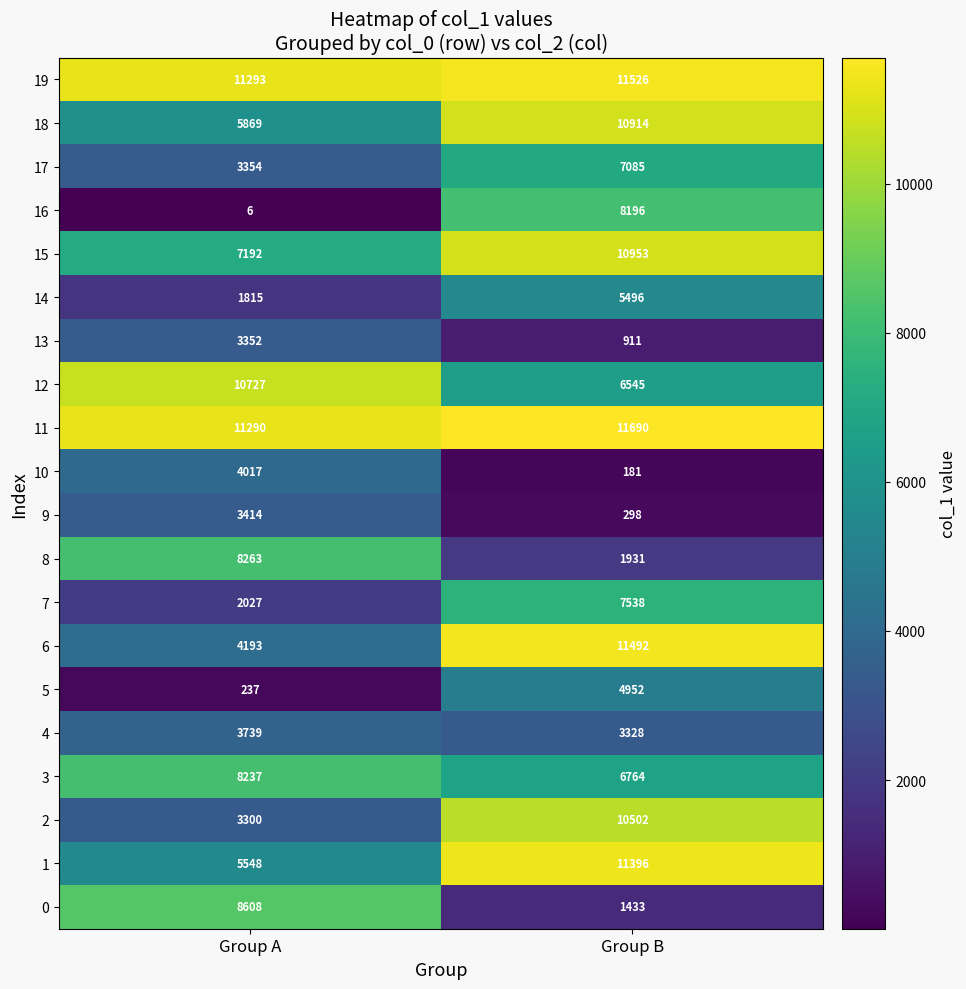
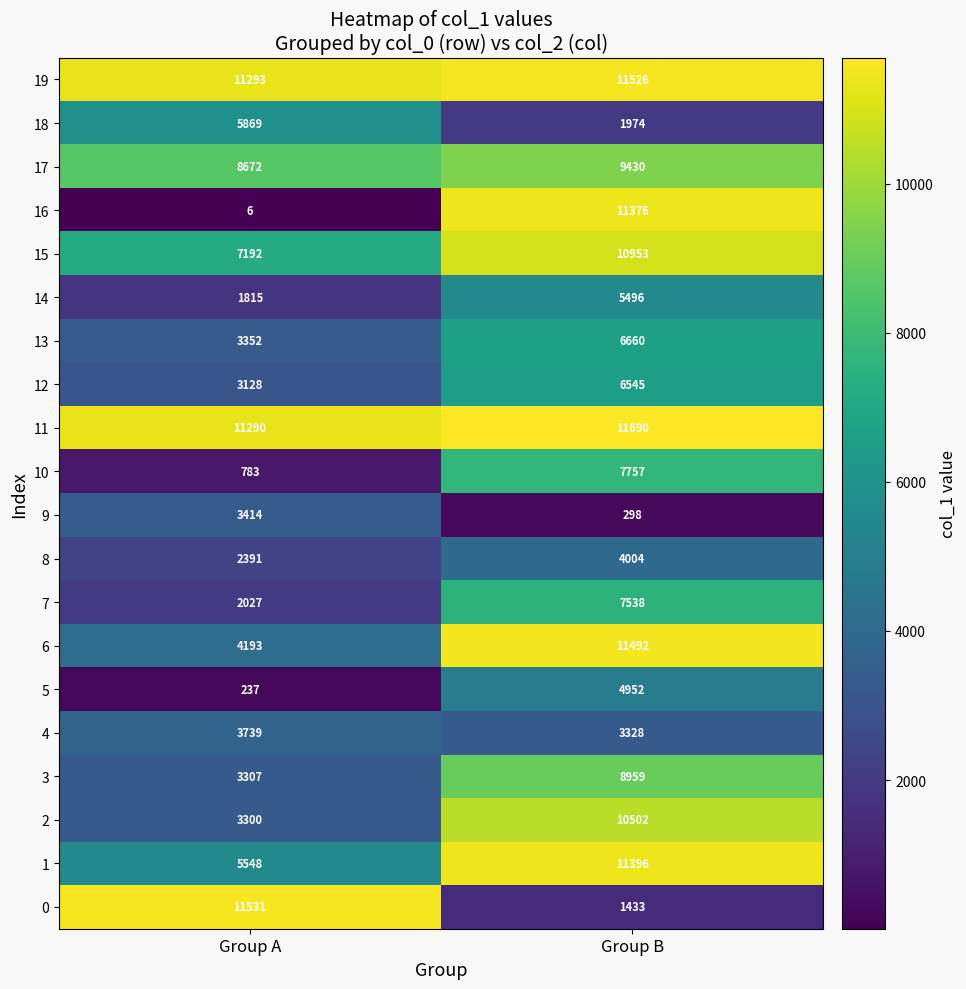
  {
    "19": {
      "Group A": 11293,
      "Group B": 11526
    },
    "18": {
      "Group A": 5869,
-     "Group B": 10914
+     "Group B": 1974
    },
    "17": {
-     "Group A": 3354,
-     "Group B": 7085
+     "Group A": 8672,
+     "Group B": 9430
    },
    "16": {
      "Group A": 6,
-     "Group B": 8196
+     "Group B": 11376
    },
    "15": {
      "Group A": 7192,
      "Group B": 10953
    },
    "14": {
      "Group A": 1815,
      "Group B": 5496
    },
    "13": {
      "Group A": 3352,
-     "Group B": 911
+     "Group B": 6660
    },
    "12": {
-     "Group A": 10727,
+     "Group A": 3128,
      "Group B": 6545
    },
    "11": {
      "Group A": 11290,
      "Group B": 11690
    },
    "10": {
-     "Group A": 4017,
-     "Group B": 181
+     "Group A": 783,
+     "Group B": 7757
    },
    "9": {
      "Group A": 3414,
      "Group B": 298
    },
    "8": {
-     "Group A": 8263,
-     "Group B": 1931
+     "Group A": 2391,
+     "Group B": 4004
    },
    "7": {
      "Group A": 2027,
      "Group B": 7538
    },
    "6": {
      "Group A": 4193,
      "Group B": 11492
    },
    "5": {
      "Group A": 237,
      "Group B": 4952
    },
    "4": {
      "Group A": 3739,
      "Group B": 3328
    },
    "3": {
-     "Group A": 8237,
-     "Group B": 6764
+     "Group A": 3307,
+     "Group B": 8959
    },
    "2": {
      "Group A": 3300,
      "Group B": 10502
    },
    "1": {
      "Group A": 5548,
      "Group B": 11396
    },
    "0": {
-     "Group A": 8608,
+     "Group A": 11531,
      "Group B": 1433
    }
  }
